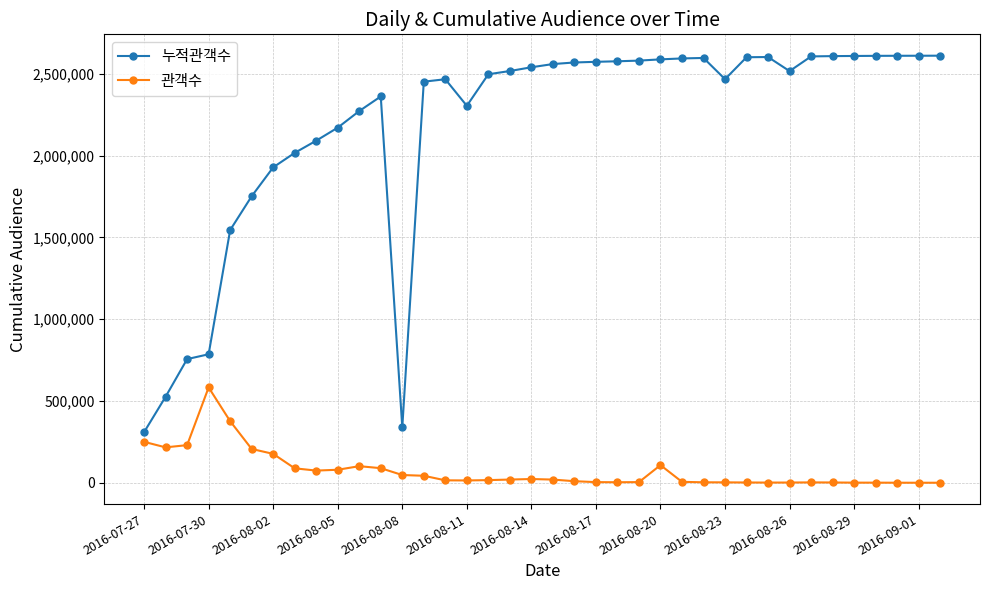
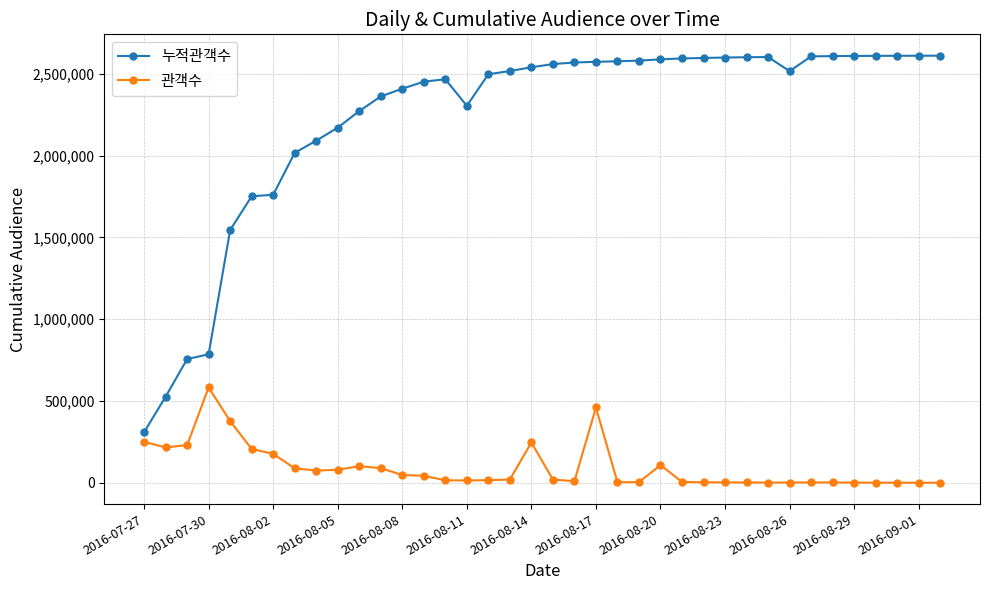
  {
    "누적관객수": {
      "2016-07-27": "310,000",
      "2016-07-30": "790,000",
-     "2016-08-02": "1,930,000",
+     "2016-08-02": "1,760,000",
      "2016-08-05": "2,170,000",
-     "2016-08-08": "340,000",
+     "2016-08-08": "2,410,000",
      "2016-08-11": "2,300,000",
      "2016-08-14": "2,540,000",
      "2016-08-17": "2,570,000",
      "2016-08-20": "2,590,000",
-     "2016-08-23": "2,470,000",
+     "2016-08-23": "2,600,000",
      "2016-08-26": "2,520,000",
      "2016-08-29": "2,610,000",
      "2016-09-01": "2,610,000"
    },
    "관객수": {
      "2016-07-27": "250,000",
      "2016-07-30": "580,000",
      "2016-08-02": "180,000",
      "2016-08-05": "80,000",
      "2016-08-08": "50,000",
      "2016-08-11": "10,000",
-     "2016-08-14": "20,000",
-     "2016-08-17": "0",
+     "2016-08-14": "250,000",
+     "2016-08-17": "460,000",
      "2016-08-20": "110,000",
      "2016-08-23": "0",
      "2016-08-26": "0",
      "2016-08-29": "0",
      "2016-09-01": "0"
    }
  }
